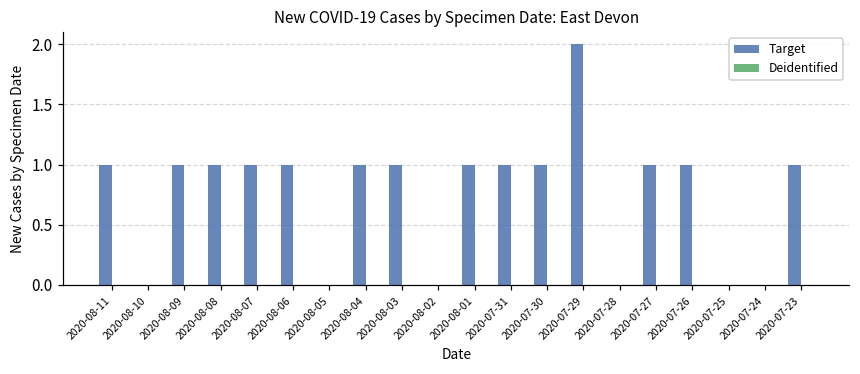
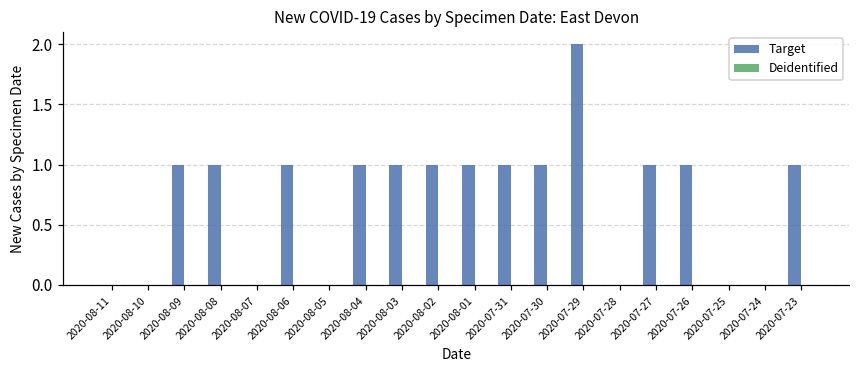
  {
    "Target": {
-     "2020-08-11": 1,
+     "2020-08-11": 0,
      "2020-08-10": 0,
      "2020-08-09": 1,
      "2020-08-08": 1,
-     "2020-08-07": 1,
+     "2020-08-07": 0,
      "2020-08-06": 1,
      "2020-08-05": 0,
      "2020-08-04": 1,
      "2020-08-03": 1,
-     "2020-08-02": 0,
+     "2020-08-02": 1,
      "2020-08-01": 1,
      "2020-07-31": 1,
      "2020-07-30": 1,
      "2020-07-29": 2,
      "2020-07-28": 0,
      "2020-07-27": 1,
      "2020-07-26": 1,
      "2020-07-25": 0,
      "2020-07-24": 0,
      "2020-07-23": 1
    },
    "Deidentified": {
      "2020-08-11": 0,
      "2020-08-10": 0,
      "2020-08-09": 0,
      "2020-08-08": 0,
      "2020-08-07": 0,
      "2020-08-06": 0,
      "2020-08-05": 0,
      "2020-08-04": 0,
      "2020-08-03": 0,
      "2020-08-02": 0,
      "2020-08-01": 0,
      "2020-07-31": 0,
      "2020-07-30": 0,
      "2020-07-29": 0,
      "2020-07-28": 0,
      "2020-07-27": 0,
      "2020-07-26": 0,
      "2020-07-25": 0,
      "2020-07-24": 0,
      "2020-07-23": 0
    }
  }
